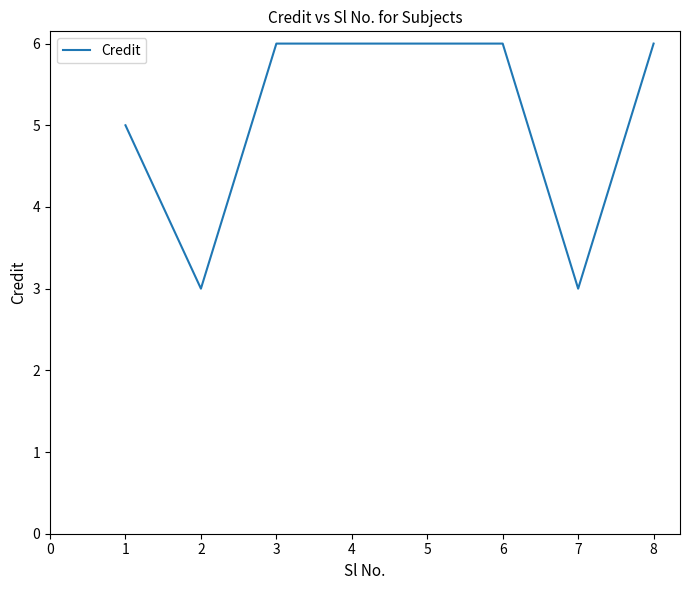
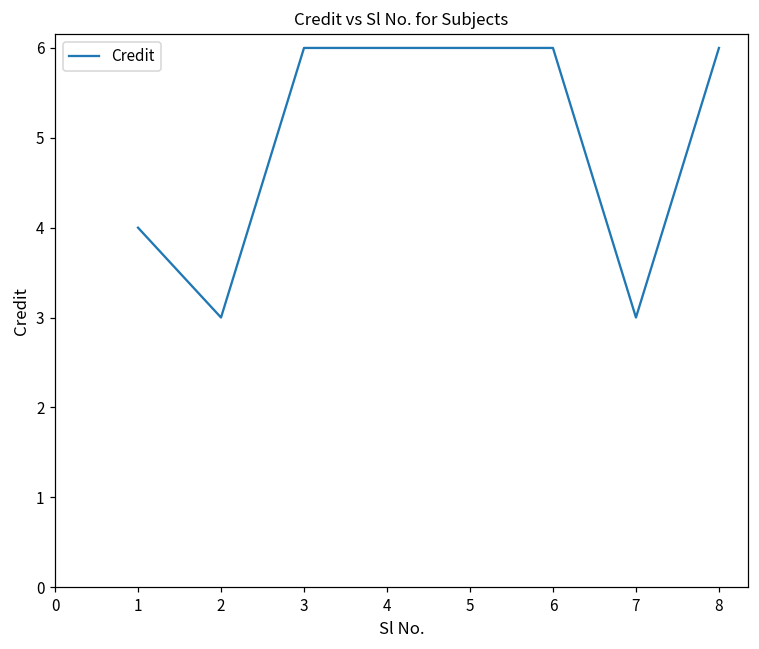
  {
-   "1": 5,
+   "1": 4,
    "2": 3,
    "3": 6,
    "4": 6,
    "5": 6,
    "6": 6,
    "7": 3,
    "8": 6
  }
